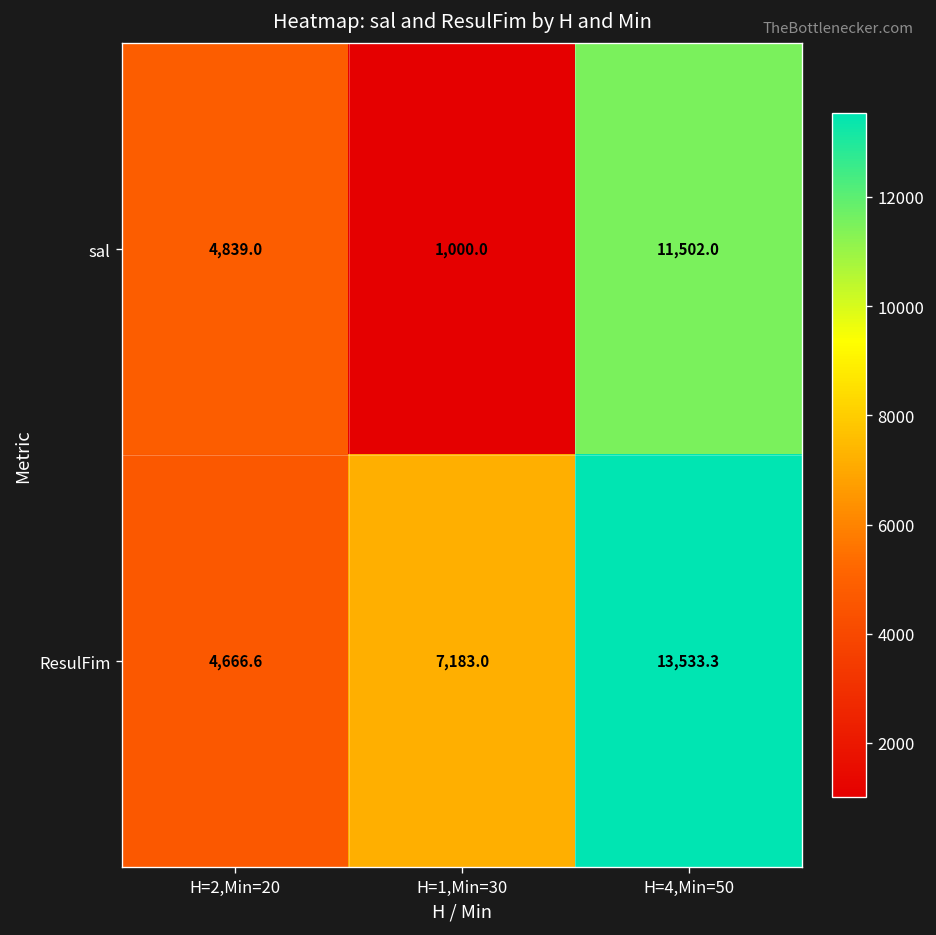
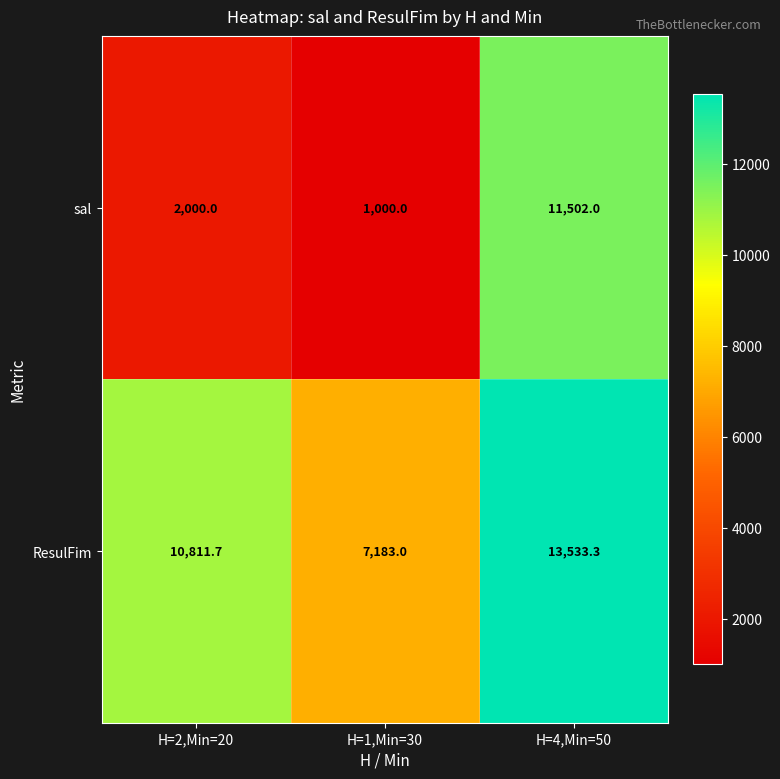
  {
    "sal": {
-     "H=2,Min=20": "4,839.0",
+     "H=2,Min=20": "2,000.0",
      "H=1,Min=30": "1,000.0",
      "H=4,Min=50": "11,502.0"
    },
    "ResulFim": {
-     "H=2,Min=20": "4,666.6",
+     "H=2,Min=20": "10,811.7",
      "H=1,Min=30": "7,183.0",
      "H=4,Min=50": "13,533.3"
    }
  }
